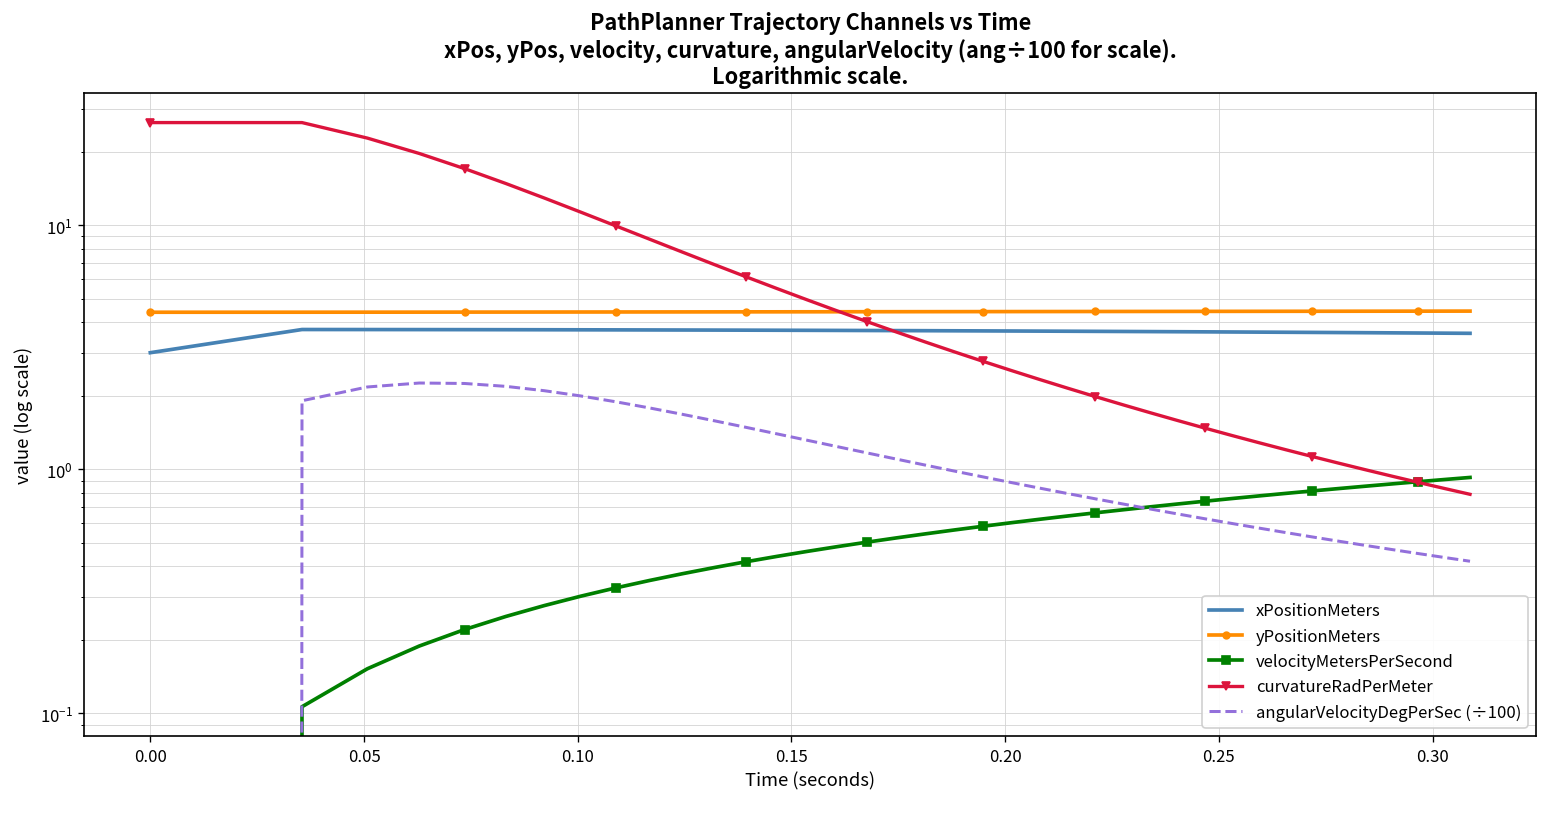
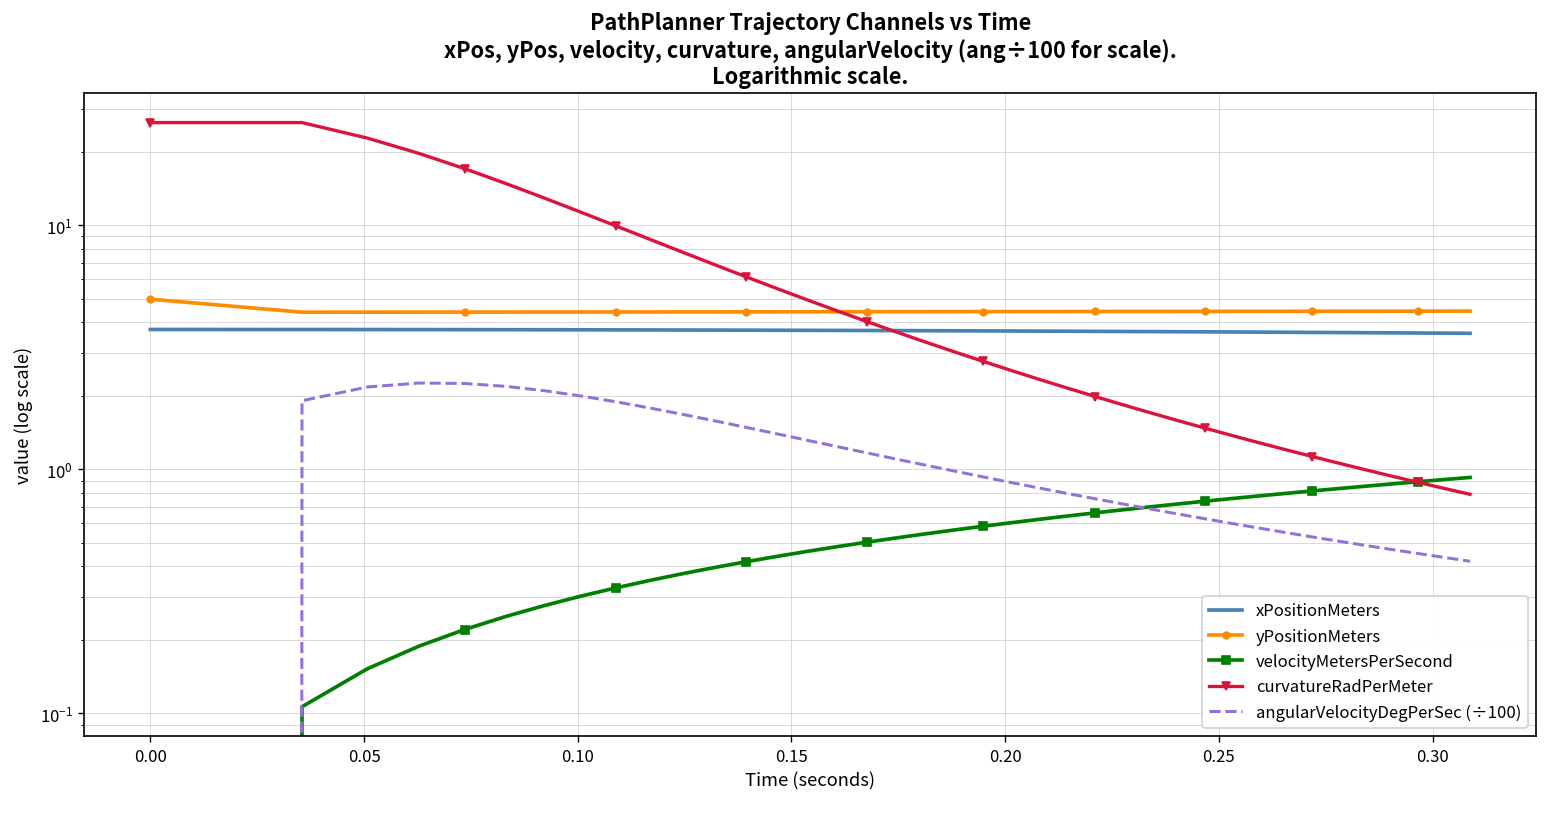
  {
    "xPositionMeters": {
-     "0.00": 3.0
+     "0.00": 3.7
    },
    "yPositionMeters": {
-     "0.00": 4.4
+     "0.00": 5.0
    },
    "curvatureRadPerMeter": {
      "0.00": 26
    }
  }
